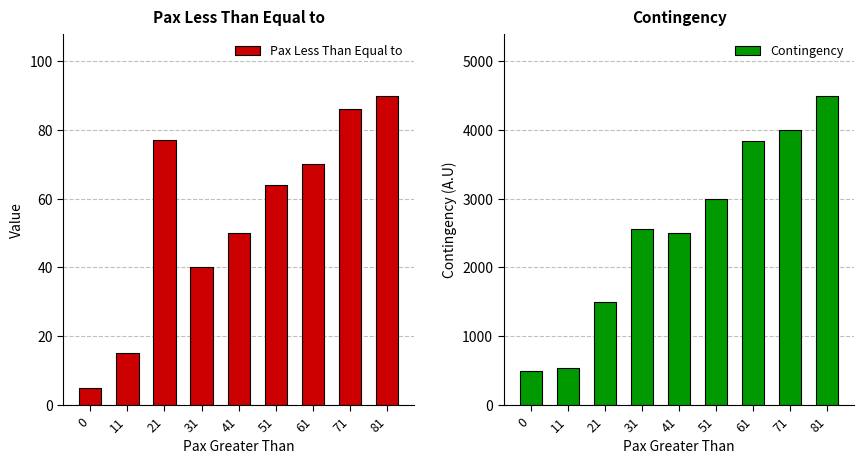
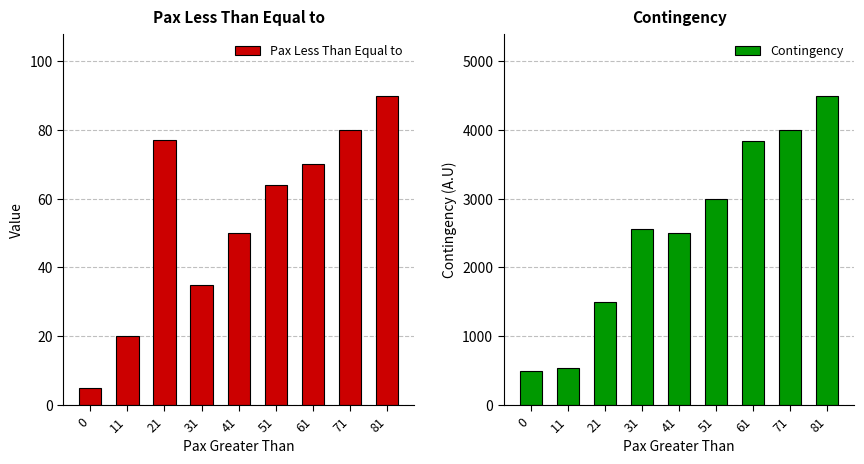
  {
    "Pax Less Than Equal to": {
      "0": 5,
-     "11": 15,
+     "11": 20,
      "21": 77,
-     "31": 40,
+     "31": 35,
      "41": 50,
      "51": 64,
      "61": 70,
-     "71": 86,
+     "71": 80,
      "81": 90
    },
    "Contingency": {
      "0": 500,
      "11": 500,
      "21": 1500,
      "31": 2600,
      "41": 2500,
      "51": 3000,
      "61": 3800,
      "71": 4000,
      "81": 4500
    }
  }
